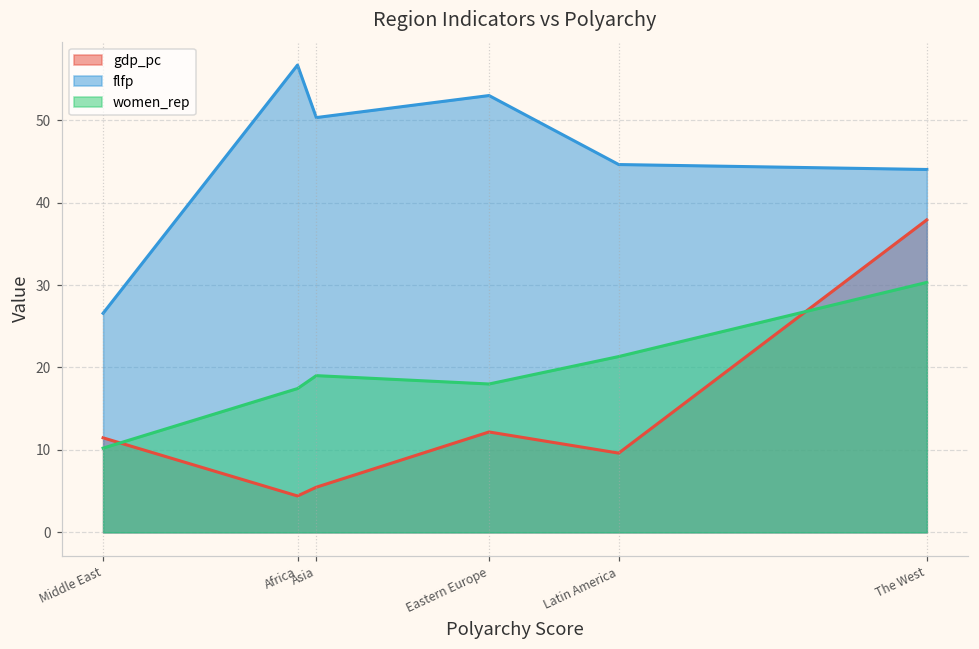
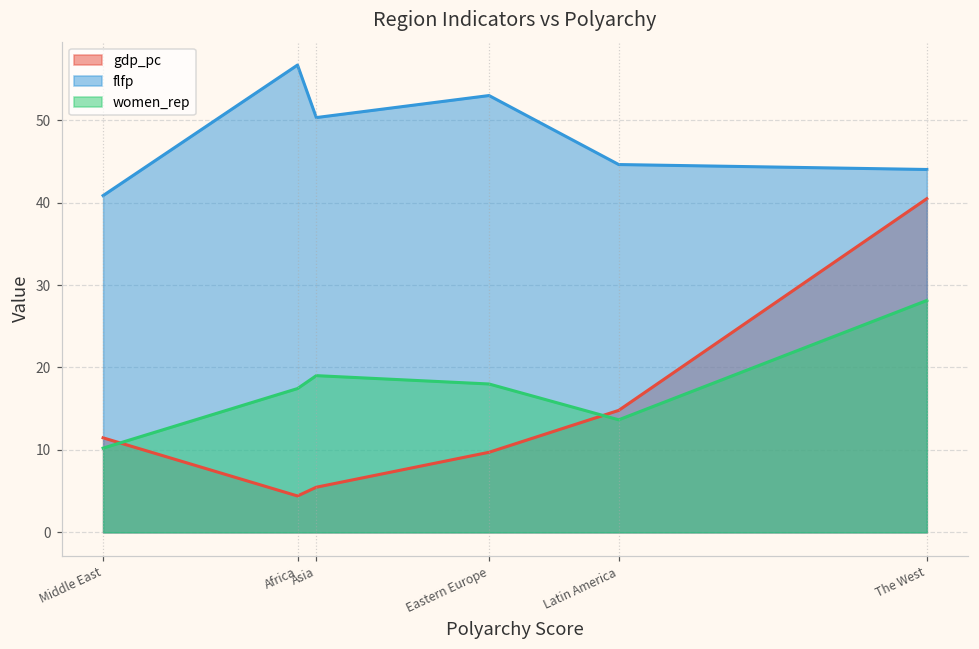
  {
    "gdp_pc": {
      "Middle East": 11,
      "Africa": 4,
      "Asia": 5,
-     "Eastern Europe": 12,
-     "Latin America": 10,
-     "The West": 38
+     "Eastern Europe": 10,
+     "Latin America": 15,
+     "The West": 40
    },
    "flfp": {
-     "Middle East": 27,
+     "Middle East": 41,
      "Africa": 57,
      "Asia": 50,
      "Eastern Europe": 53,
      "Latin America": 45,
      "The West": 44
    },
    "women_rep": {
      "Middle East": 10,
      "Africa": 17,
      "Asia": 19,
      "Eastern Europe": 18,
-     "Latin America": 21,
-     "The West": 30
+     "Latin America": 14,
+     "The West": 28
    }
  }
